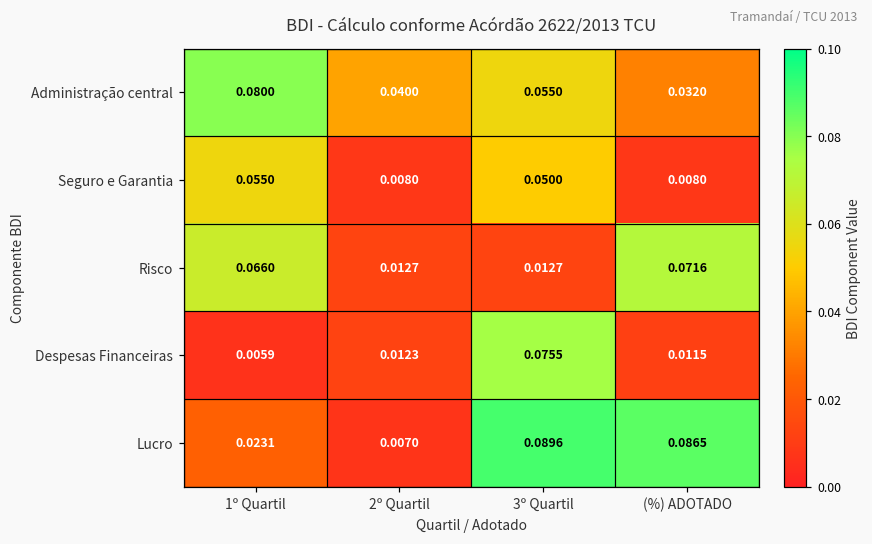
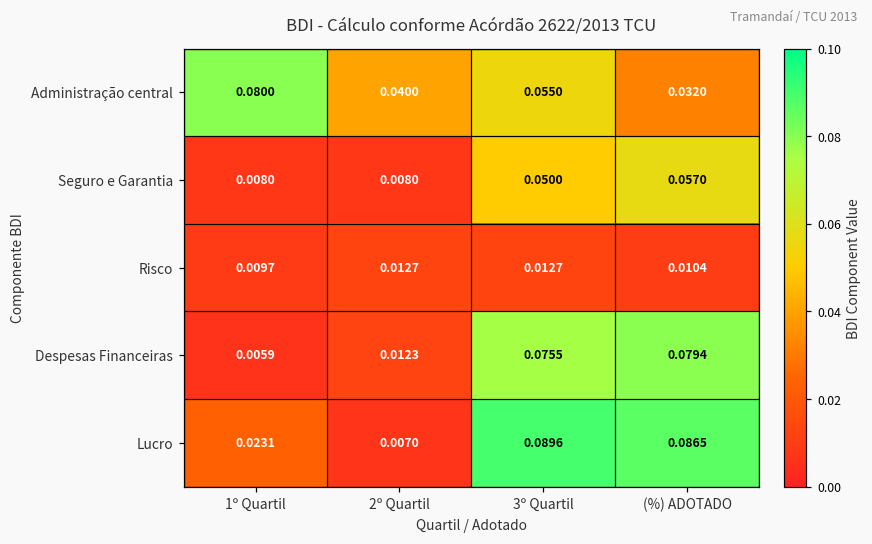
  {
    "Administração central": {
      "1º Quartil": 0.0800,
      "2º Quartil": 0.0400,
      "3º Quartil": 0.0550,
      "(%) ADOTADO": 0.0320
    },
    "Seguro e Garantia": {
-     "1º Quartil": 0.0550,
+     "1º Quartil": 0.0080,
      "2º Quartil": 0.0080,
      "3º Quartil": 0.0500,
-     "(%) ADOTADO": 0.0080
+     "(%) ADOTADO": 0.0570
    },
    "Risco": {
-     "1º Quartil": 0.0660,
+     "1º Quartil": 0.0097,
      "2º Quartil": 0.0127,
      "3º Quartil": 0.0127,
-     "(%) ADOTADO": 0.0716
+     "(%) ADOTADO": 0.0104
    },
    "Despesas Financeiras": {
      "1º Quartil": 0.0059,
      "2º Quartil": 0.0123,
      "3º Quartil": 0.0755,
-     "(%) ADOTADO": 0.0115
+     "(%) ADOTADO": 0.0794
    },
    "Lucro": {
      "1º Quartil": 0.0231,
      "2º Quartil": 0.0070,
      "3º Quartil": 0.0896,
      "(%) ADOTADO": 0.0865
    }
  }
